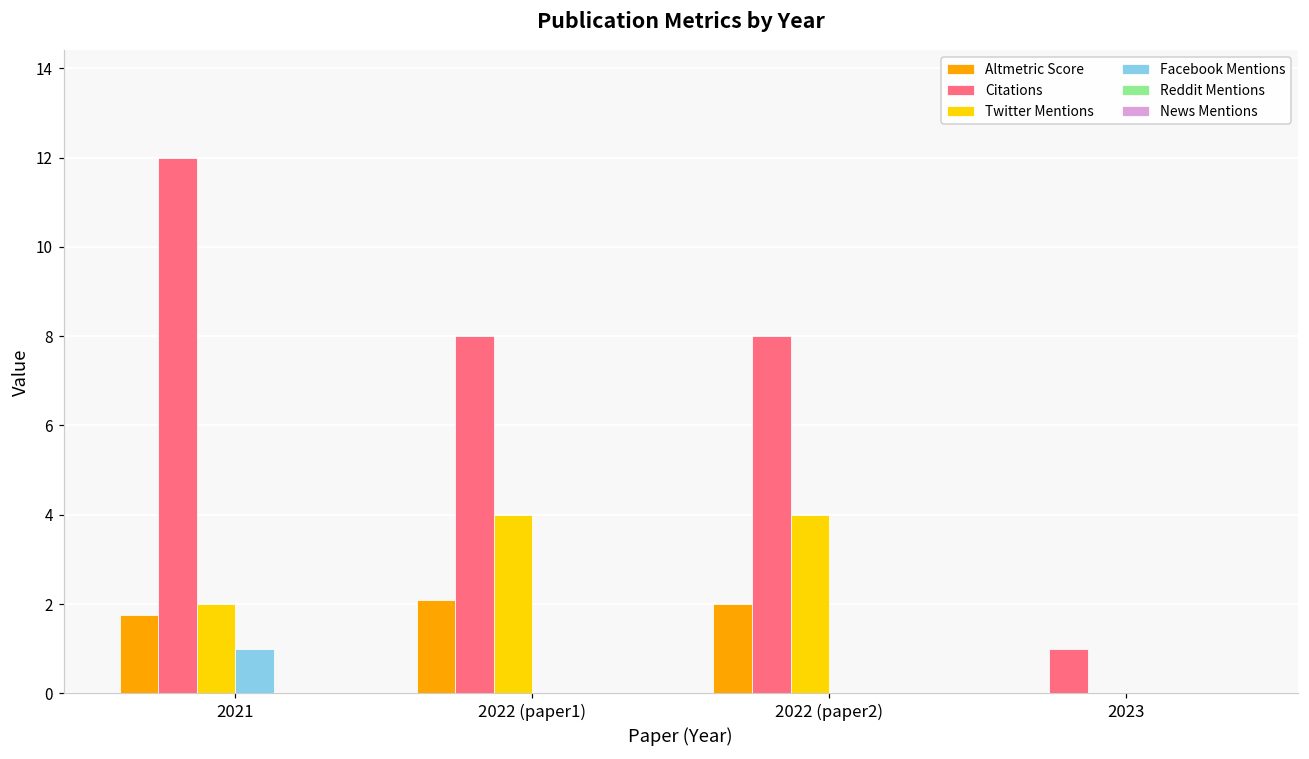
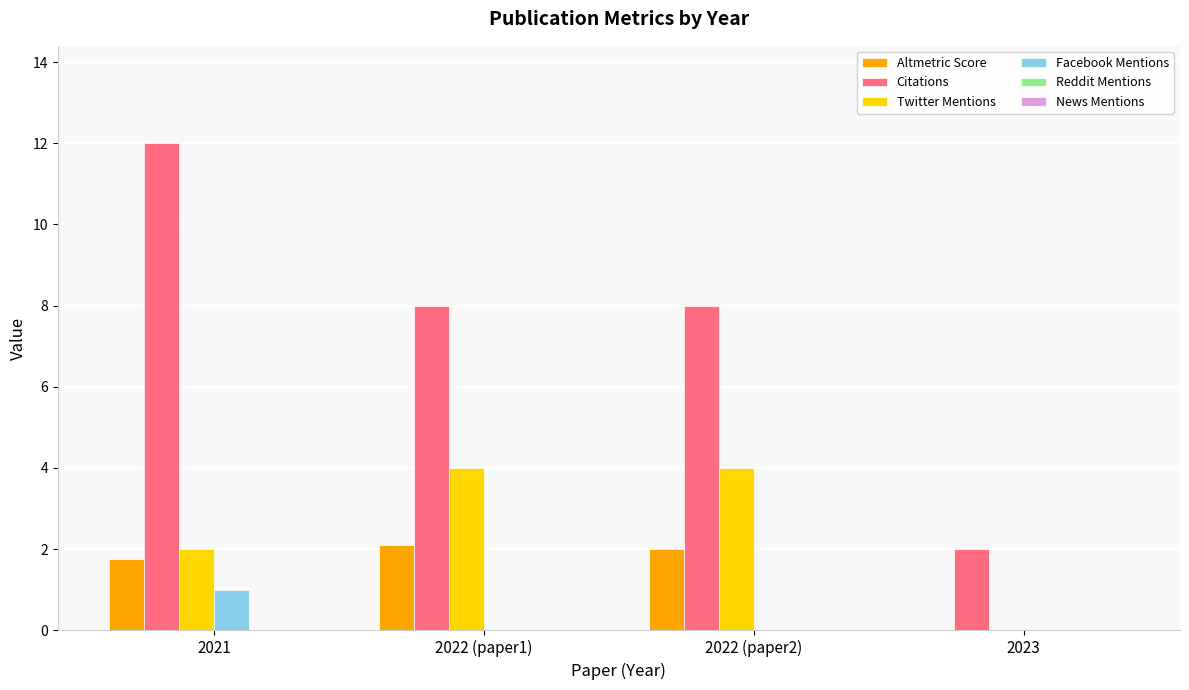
  {
    "Citations": {
      "2021": 12,
      "2022 (paper1)": 8,
      "2022 (paper2)": 8,
-     "2023": 1
+     "2023": 2
    },
    "Facebook Mentions": {
      "2021": 1,
      "2022 (paper1)": 0,
      "2022 (paper2)": 0,
      "2023": 0
    },
    "Reddit Mentions": {
      "2021": 0,
      "2022 (paper1)": 0,
      "2022 (paper2)": 0,
      "2023": 0
    },
    "News Mentions": {
      "2021": 0,
      "2022 (paper1)": 0,
      "2022 (paper2)": 0,
      "2023": 0
    }
  }
